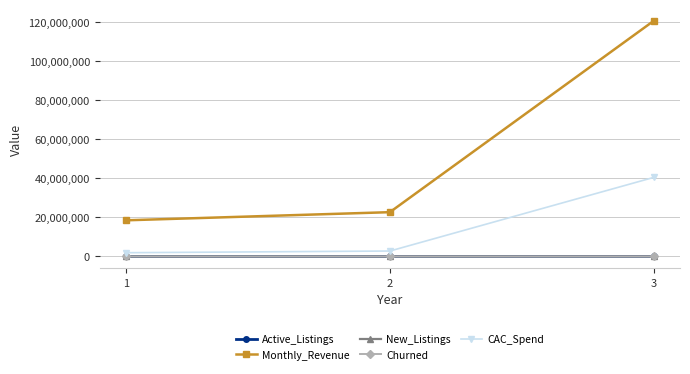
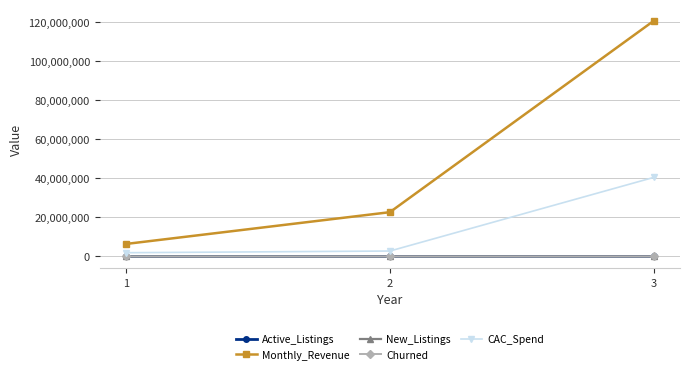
  {
    "Churned": {
      "1": "0",
      "2": "0",
      "3": "0"
    },
    "Monthly_Revenue": {
-     "1": "18,000,000",
+     "1": "6,000,000",
      "2": "23,000,000",
      "3": "120,000,000"
    },
    "CAC_Spend": {
      "1": "2,000,000",
      "2": "3,000,000",
      "3": "40,000,000"
    }
  }
